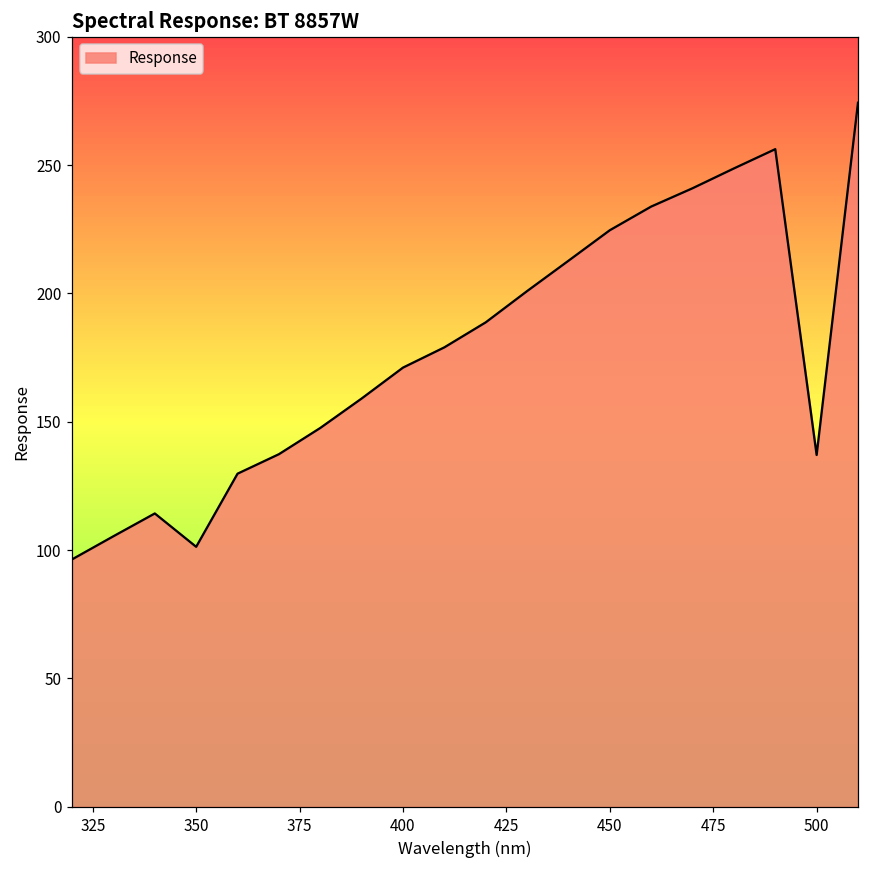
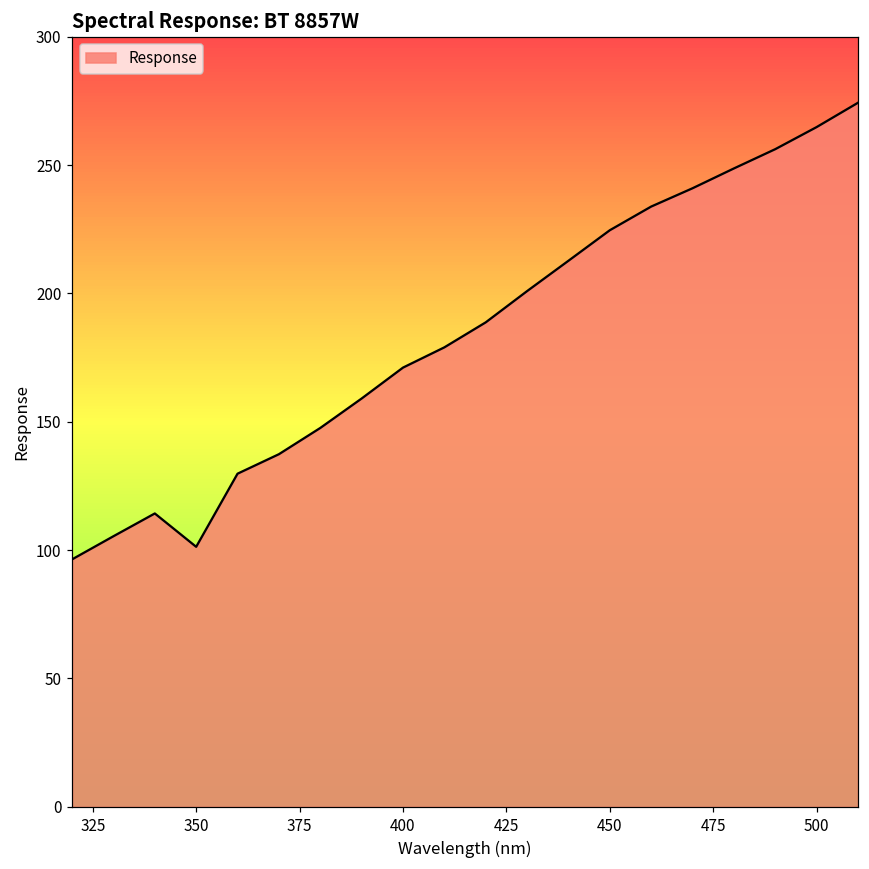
  {
    "350": 101,
    "400": 171,
    "450": 225,
-   "500": 137
+   "500": 265
  }
